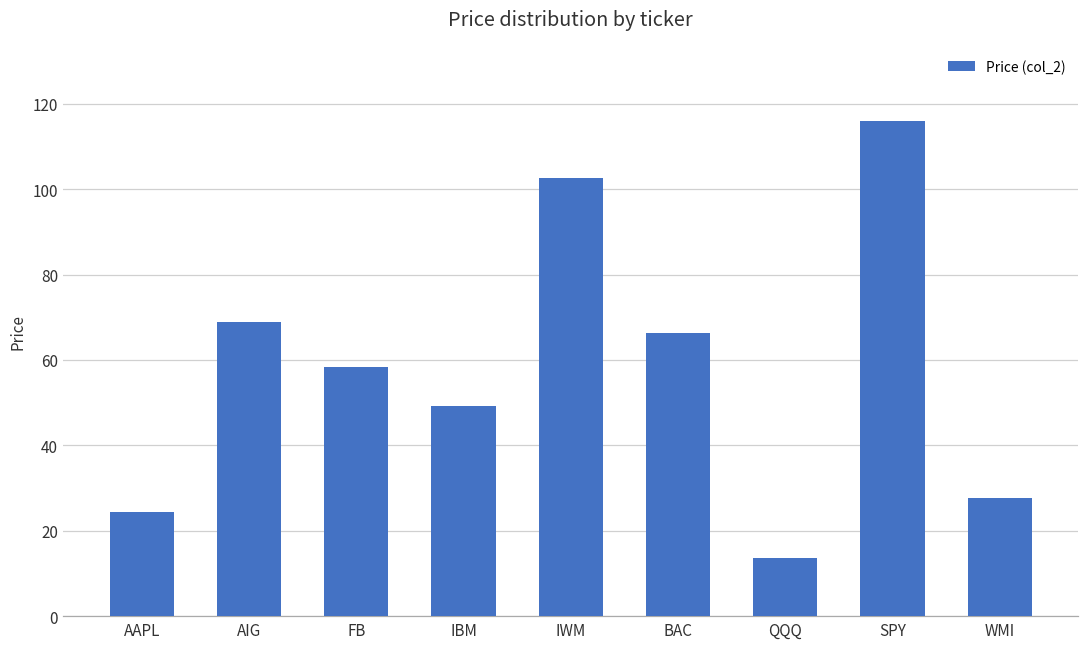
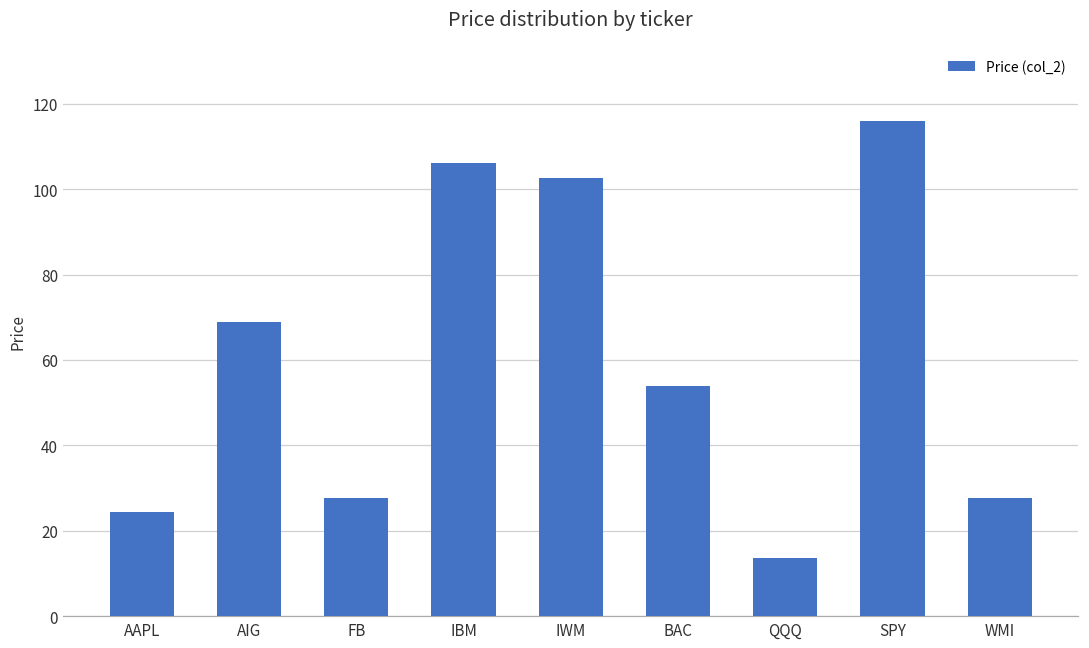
  {
    "AAPL": 24,
    "AIG": 69,
-   "FB": 58,
-   "IBM": 49,
+   "FB": 28,
+   "IBM": 106,
    "IWM": 103,
-   "BAC": 66,
+   "BAC": 54,
    "QQQ": 14,
    "SPY": 116,
    "WMI": 28
  }
